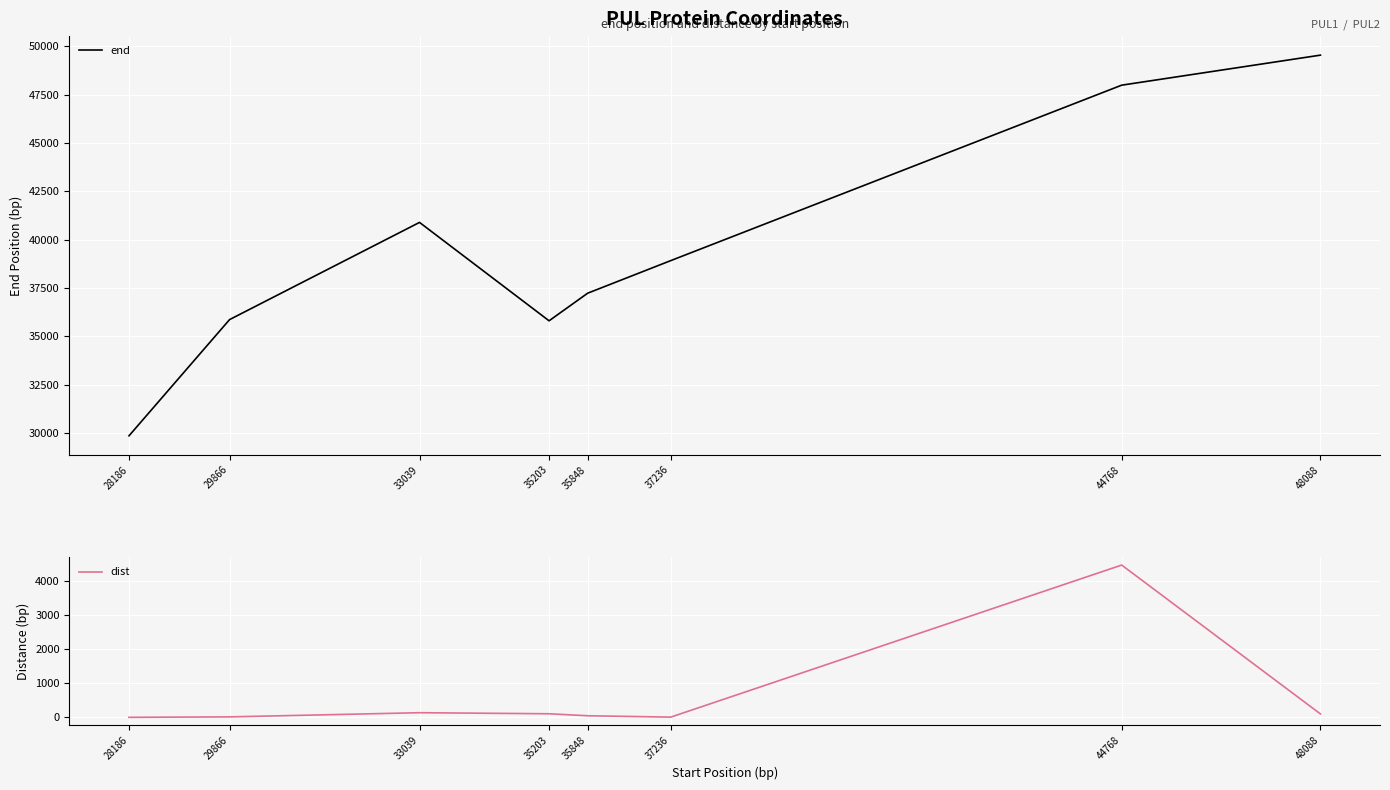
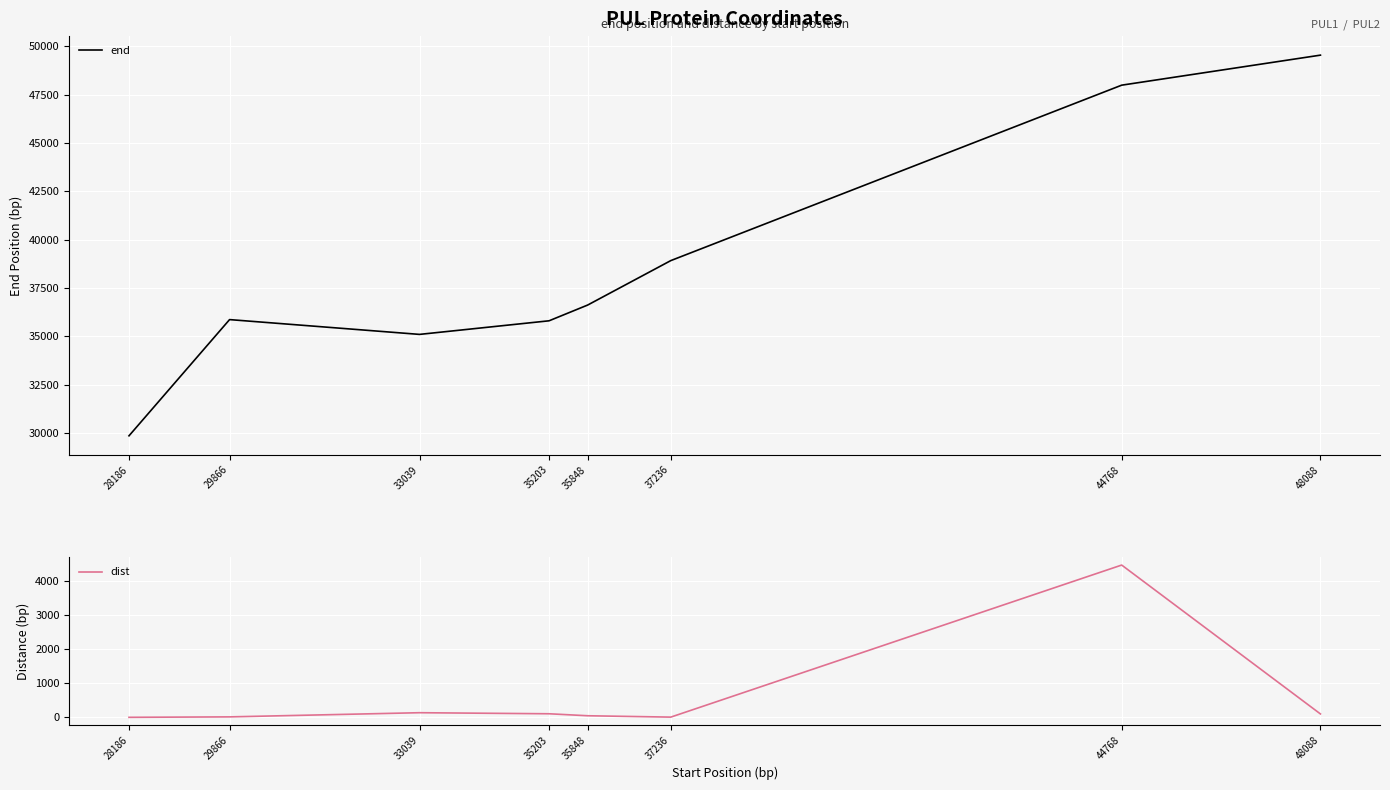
  {
    "PUL Protein Coordinates": {
      "28186": 29900,
      "29866": 35900,
-     "33039": 40900,
+     "33039": 35100,
      "35203": 35800,
-     "35848": 37200,
+     "35848": 36600,
      "37236": 38900,
      "44768": 48000,
      "48088": 49500
    }
  }
